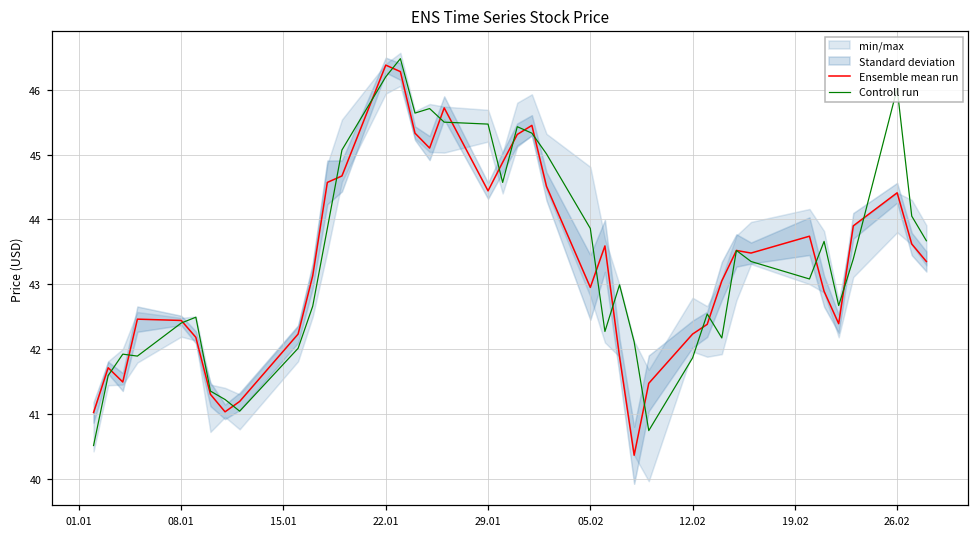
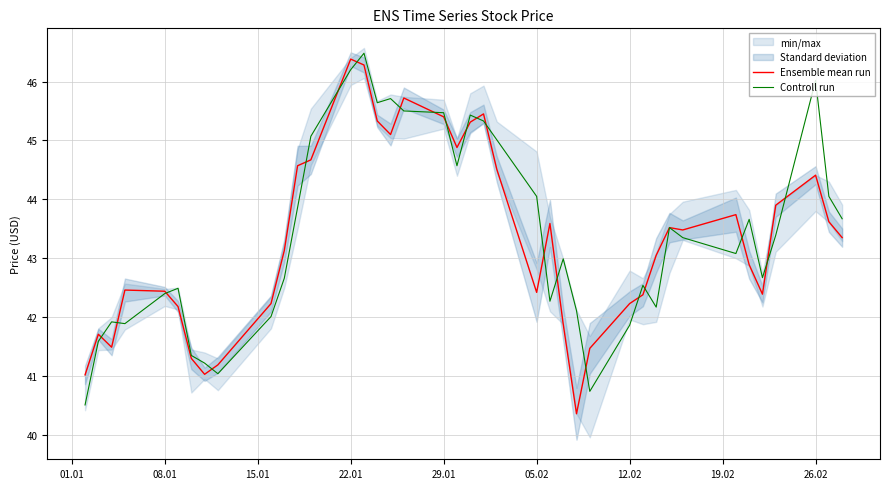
  {
    "Ensemble mean run": {
-     "29.01": 44.4,
-     "05.02": 43.0,
+     "29.01": 45.4,
+     "05.02": 42.4,
      "12.02": 42.2
    },
    "Controll run": {
      "22.01": 46.2,
      "29.01": 45.5,
-     "05.02": 43.9,
+     "05.02": 44.0,
      "12.02": 41.9
    }
  }
